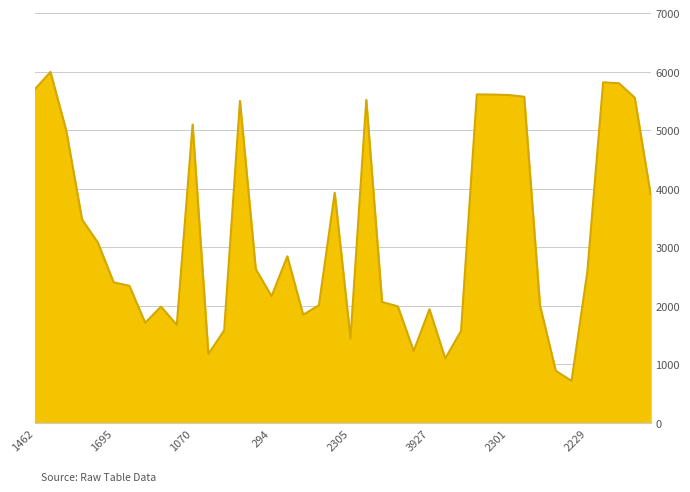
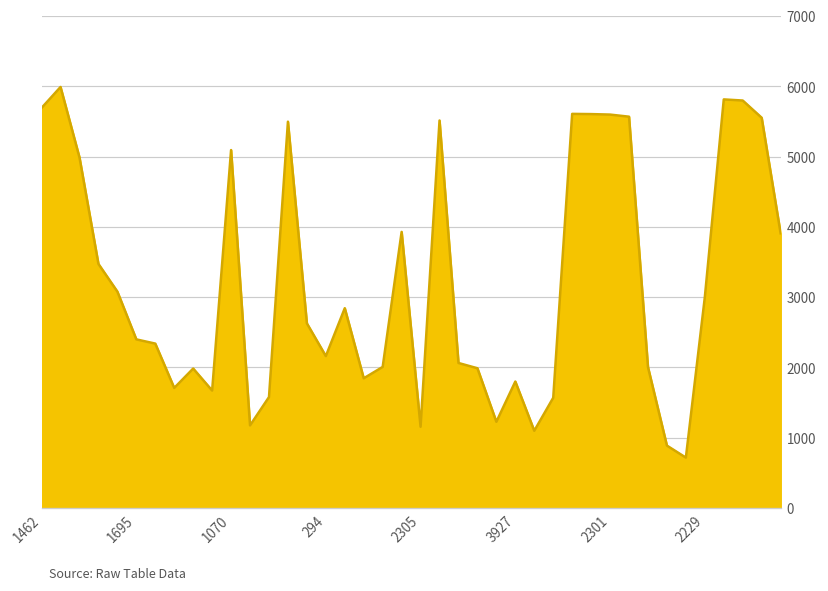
  {
    "1462": 5700,
    "1695": 2400,
    "1070": 5100,
    "294": 2200,
-   "2305": 1400,
-   "3927": 1900,
+   "2305": 1200,
+   "3927": 1800,
    "2301": 5600,
-   "2229": 2600
+   "2229": 3000
  }
